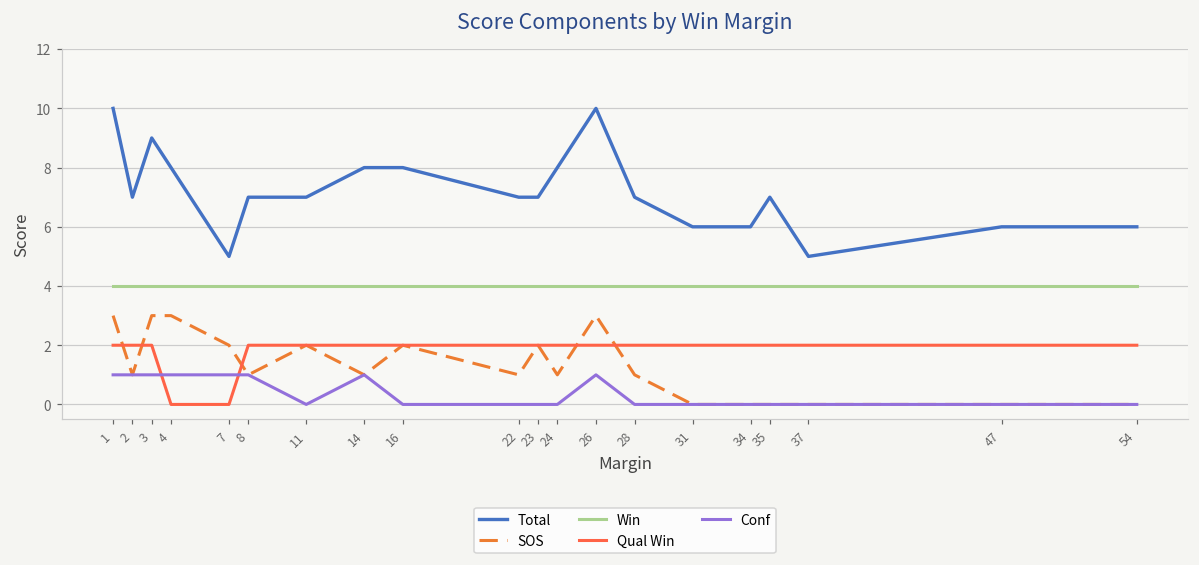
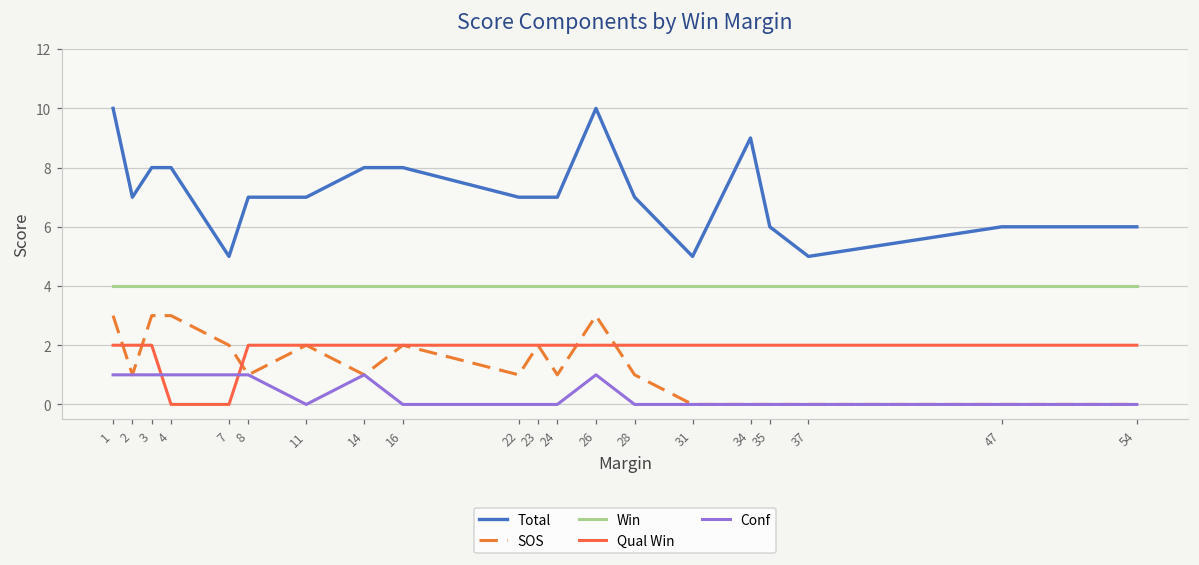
  {
    "Total": {
      "1": 10,
      "2": 7,
-     "3": 9,
+     "3": 8,
      "4": 8,
      "7": 5,
      "8": 7,
      "11": 7,
      "14": 8,
      "16": 8,
      "22": 7,
      "23": 7,
-     "24": 8,
+     "24": 7,
      "26": 10,
      "28": 7,
-     "31": 6,
-     "34": 6,
-     "35": 7,
+     "31": 5,
+     "34": 9,
+     "35": 6,
      "37": 5,
      "47": 6,
      "54": 6
    },
    "Win": {
      "1": 4,
      "2": 4,
      "3": 4,
      "4": 4,
      "7": 4,
      "8": 4,
      "11": 4,
      "14": 4,
      "16": 4,
      "22": 4,
      "23": 4,
      "24": 4,
      "26": 4,
      "28": 4,
      "31": 4,
      "34": 4,
      "35": 4,
      "37": 4,
      "47": 4,
      "54": 4
    },
    "Conf": {
      "1": 1,
      "3": 1,
      "4": 1,
      "7": 1,
      "11": 0,
      "16": 0,
      "22": 0,
      "23": 0,
      "24": 0,
      "26": 1,
      "28": 0
    }
  }
